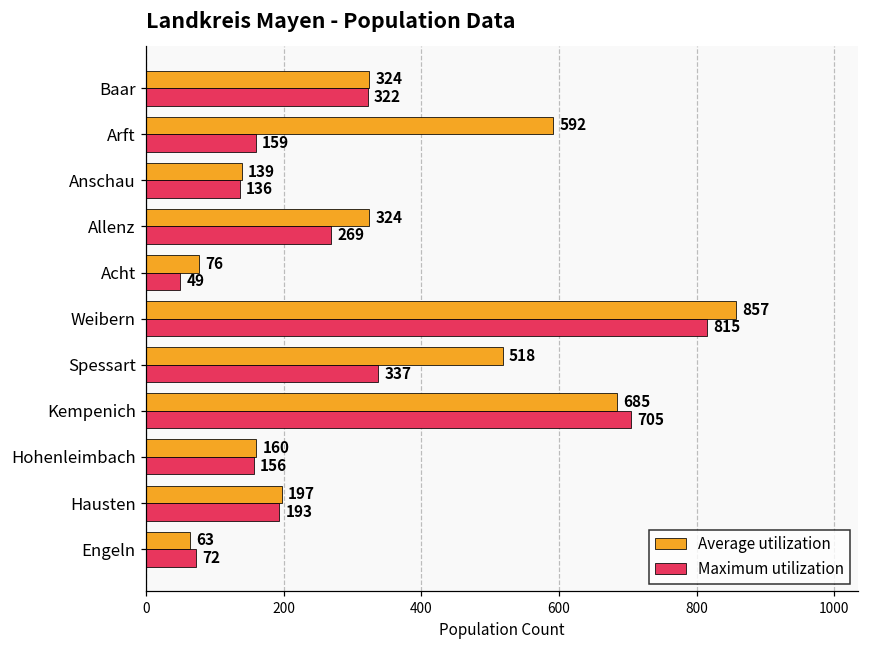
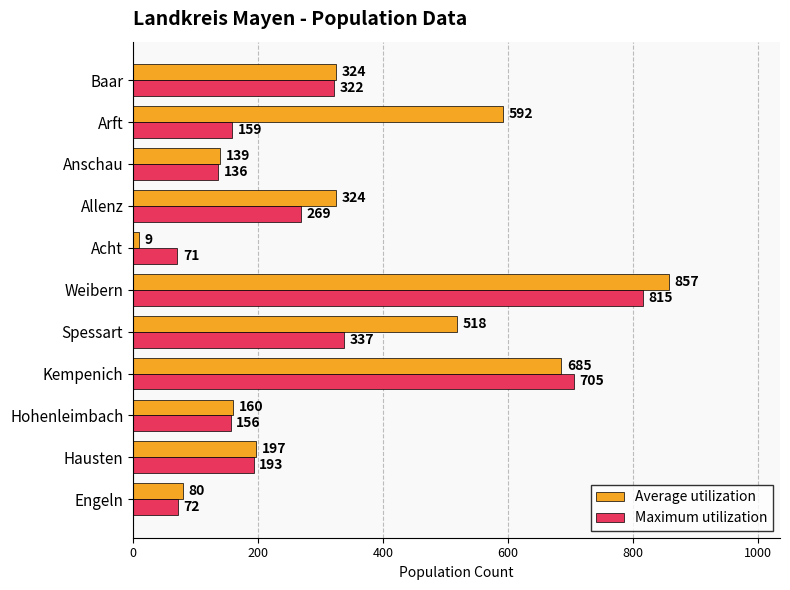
  {
    "Average utilization": {
      "Baar": 324,
      "Arft": 592,
      "Anschau": 139,
      "Allenz": 324,
-     "Acht": 76,
+     "Acht": 9,
      "Weibern": 857,
      "Spessart": 518,
      "Kempenich": 685,
      "Hohenleimbach": 160,
      "Hausten": 197,
-     "Engeln": 63
+     "Engeln": 80
    },
    "Maximum utilization": {
      "Baar": 322,
      "Arft": 159,
      "Anschau": 136,
      "Allenz": 269,
-     "Acht": 49,
+     "Acht": 71,
      "Weibern": 815,
      "Spessart": 337,
      "Kempenich": 705,
      "Hohenleimbach": 156,
      "Hausten": 193,
      "Engeln": 72
    }
  }
